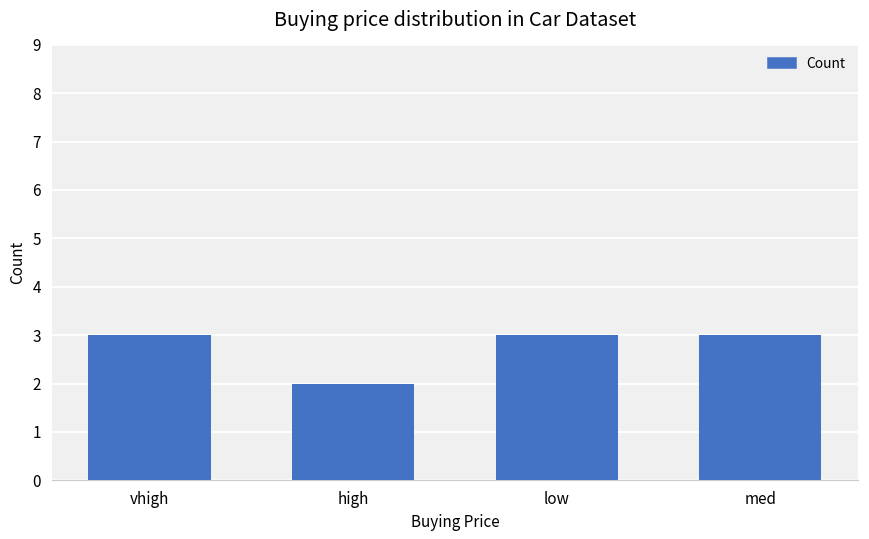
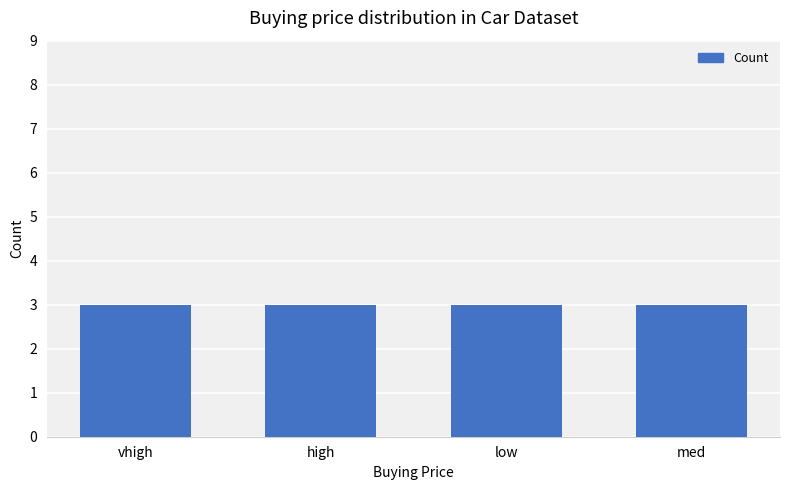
  {
    "vhigh": 3,
-   "high": 2,
+   "high": 3,
    "low": 3,
    "med": 3
  }
